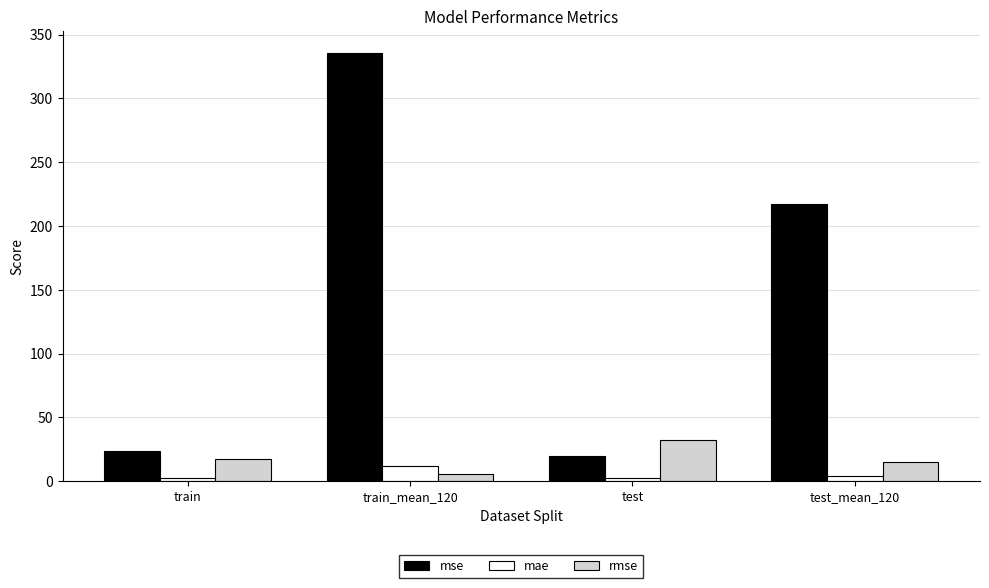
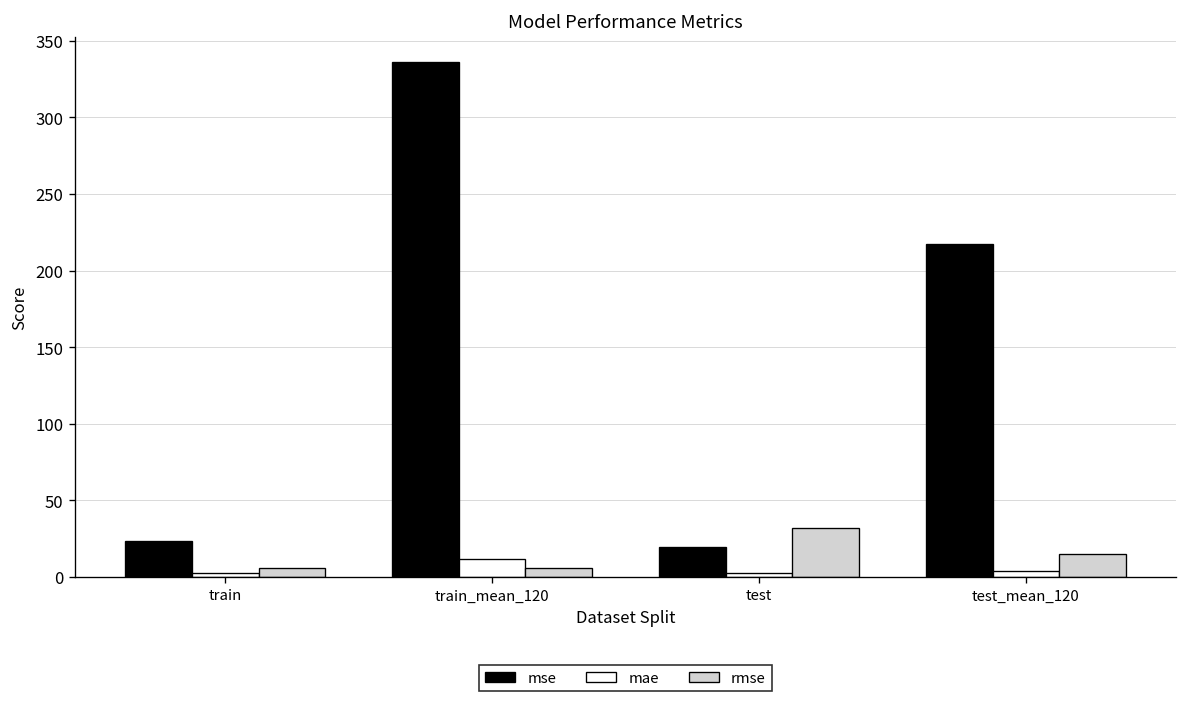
  {
    "mse": {
      "train": 23,
      "train_mean_120": 336,
      "test": 20,
      "test_mean_120": 217
    },
    "mae": {
      "train": 2,
      "train_mean_120": 12,
      "test": 2,
      "test_mean_120": 4
    },
    "rmse": {
-     "train": 18,
+     "train": 6,
      "train_mean_120": 6,
      "test": 32,
      "test_mean_120": 15
    }
  }
